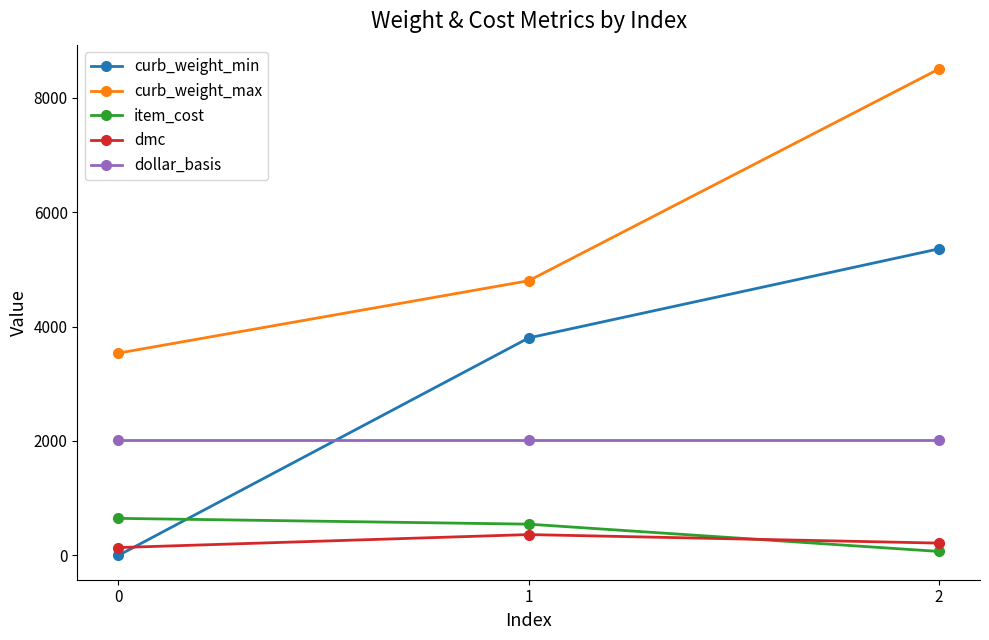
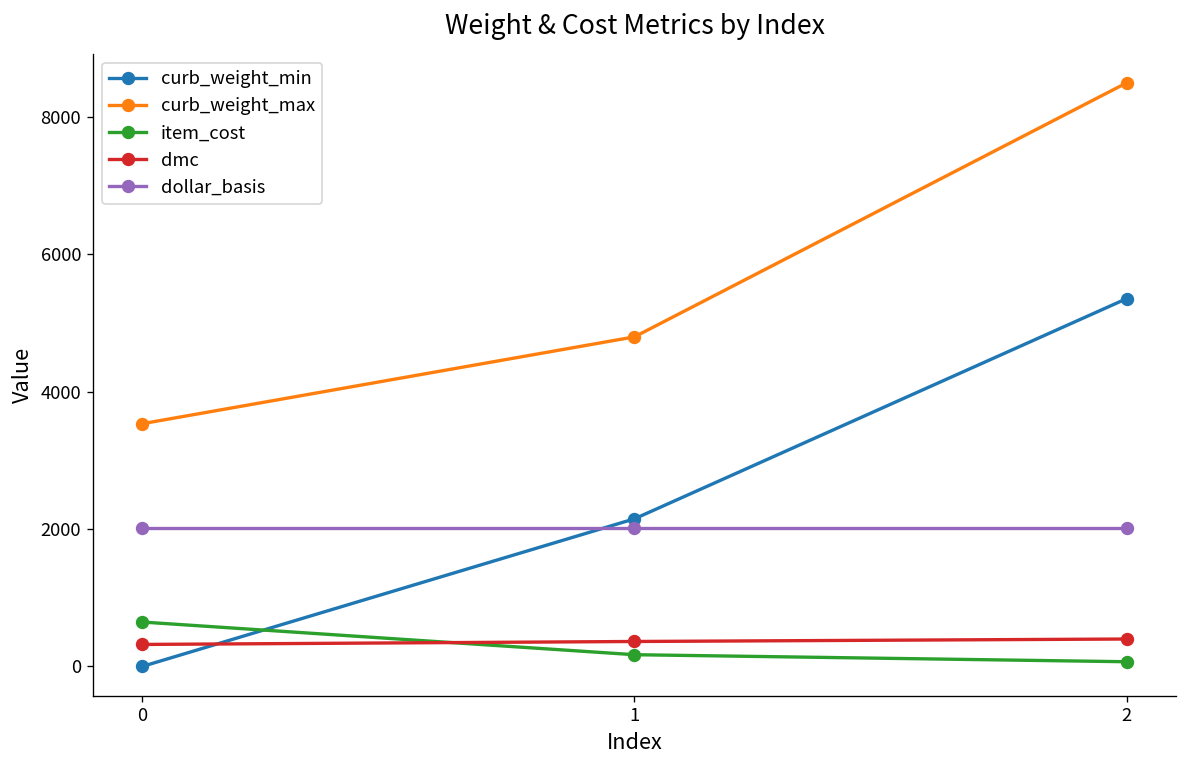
  {
    "curb_weight_min": {
      "0": 0,
-     "1": 3800,
+     "1": 2200,
      "2": 5400
    },
    "curb_weight_max": {
      "0": 3500,
      "1": 4800,
      "2": 8500
    },
    "item_cost": {
      "0": 600,
-     "1": 500,
+     "1": 200,
      "2": 100
    },
    "dmc": {
-     "0": 100,
+     "0": 300,
      "1": 400,
-     "2": 200
+     "2": 400
    },
    "dollar_basis": {
      "0": 2000,
      "1": 2000,
      "2": 2000
    }
  }
